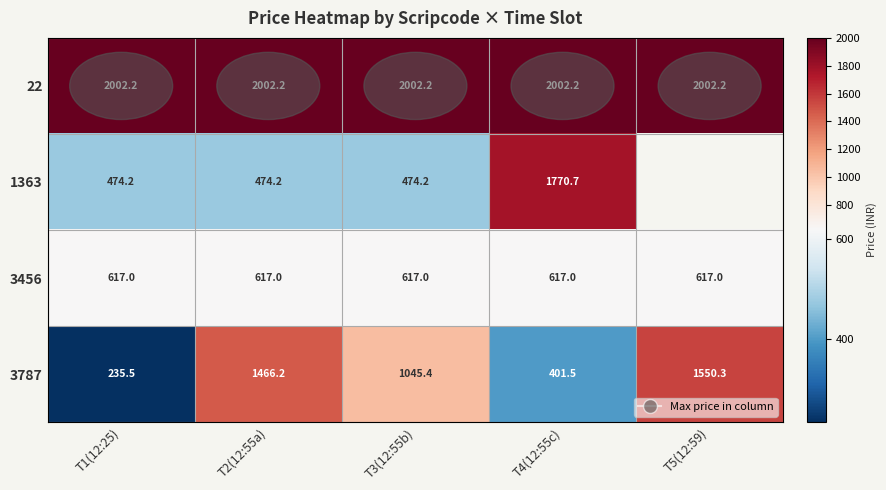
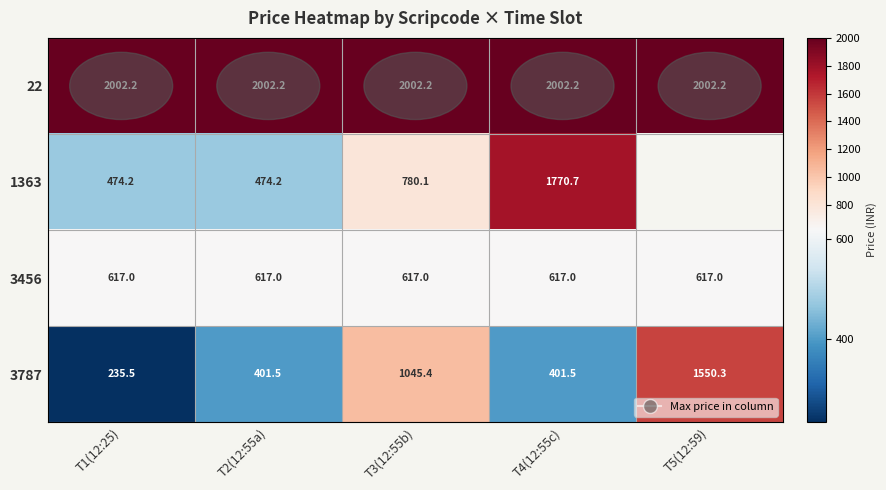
  {
    "1363": {
      "T1(12:25)": 474.2,
      "T2(12:55a)": 474.2,
-     "T3(12:55b)": 474.2,
+     "T3(12:55b)": 780.1,
      "T4(12:55c)": 1770.7
    },
    "3456": {
      "T1(12:25)": 617.0,
      "T2(12:55a)": 617.0,
      "T3(12:55b)": 617.0,
      "T4(12:55c)": 617.0,
      "T5(12:59)": 617.0
    },
    "3787": {
      "T1(12:25)": 235.5,
-     "T2(12:55a)": 1466.2,
+     "T2(12:55a)": 401.5,
      "T3(12:55b)": 1045.4,
      "T4(12:55c)": 401.5,
      "T5(12:59)": 1550.3
    }
  }
